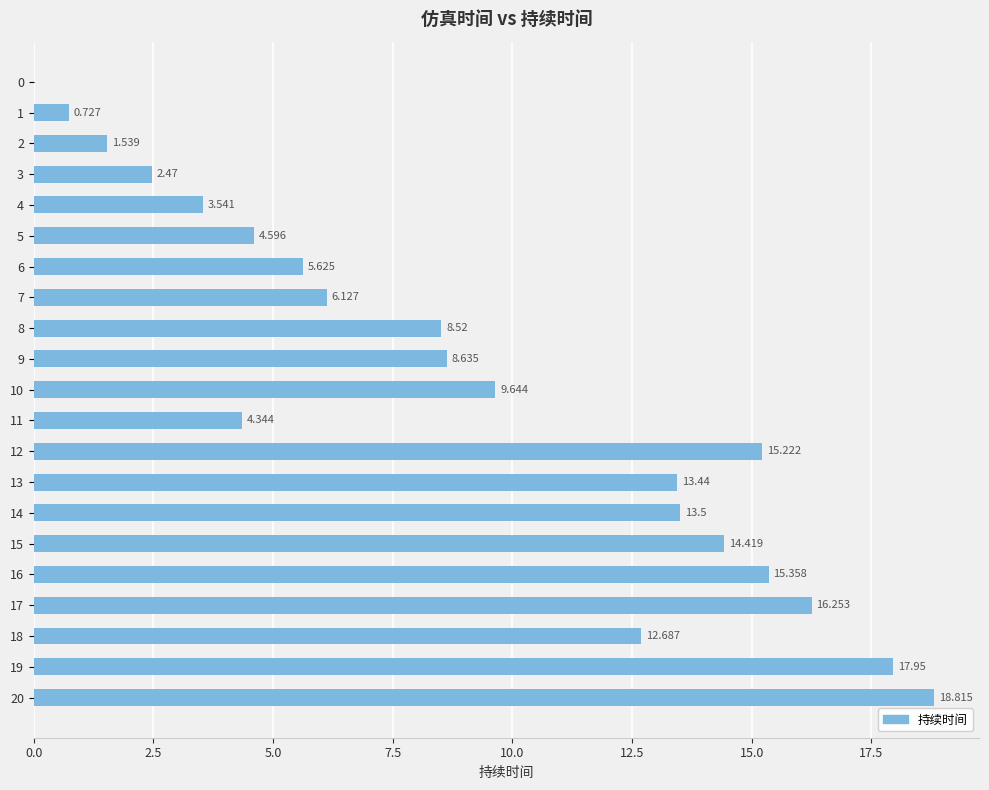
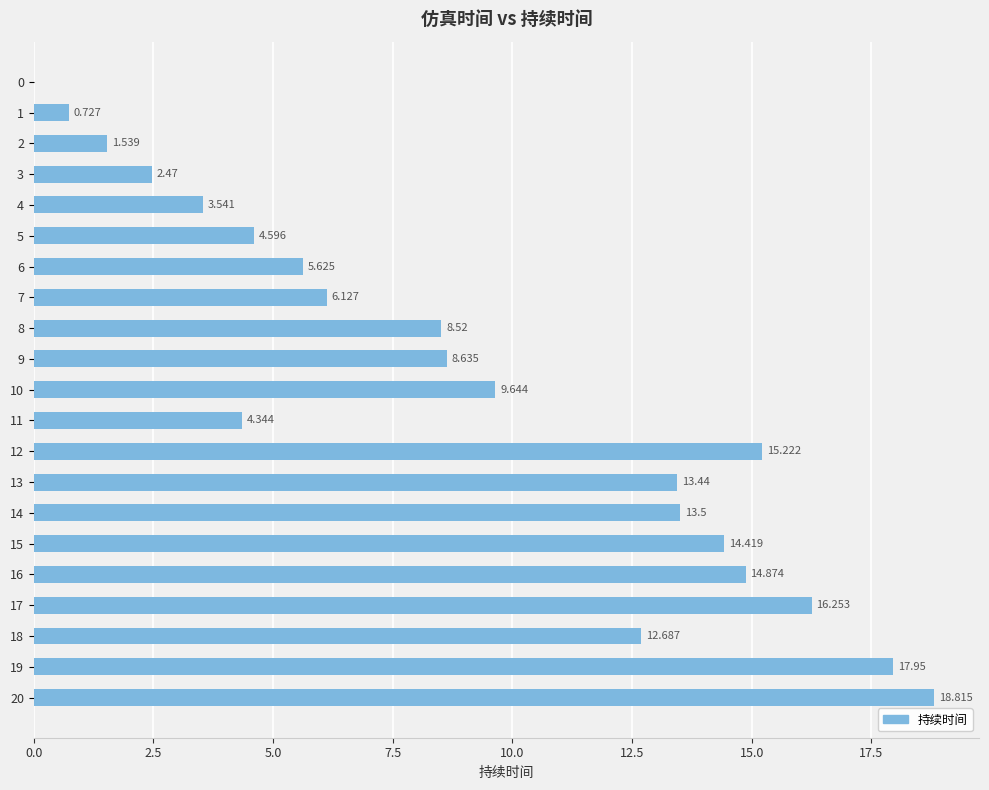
  {
    "1": 0.727,
    "2": 1.539,
    "3": 2.47,
    "4": 3.541,
    "5": 4.596,
    "6": 5.625,
    "7": 6.127,
    "8": 8.52,
    "9": 8.635,
    "10": 9.644,
    "11": 4.344,
    "12": 15.222,
    "13": 13.44,
    "14": 13.5,
    "15": 14.419,
-   "16": 15.358,
+   "16": 14.874,
    "17": 16.253,
    "18": 12.687,
    "19": 17.95,
    "20": 18.815
  }
